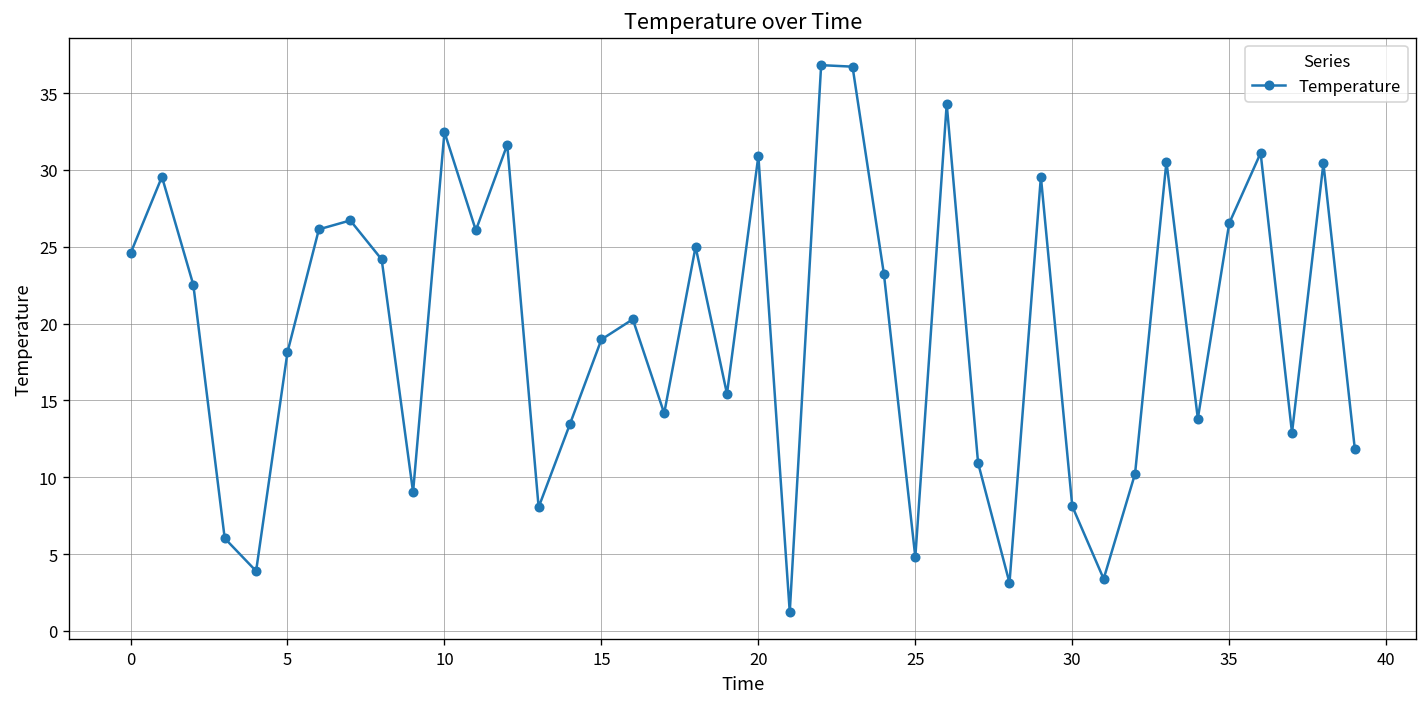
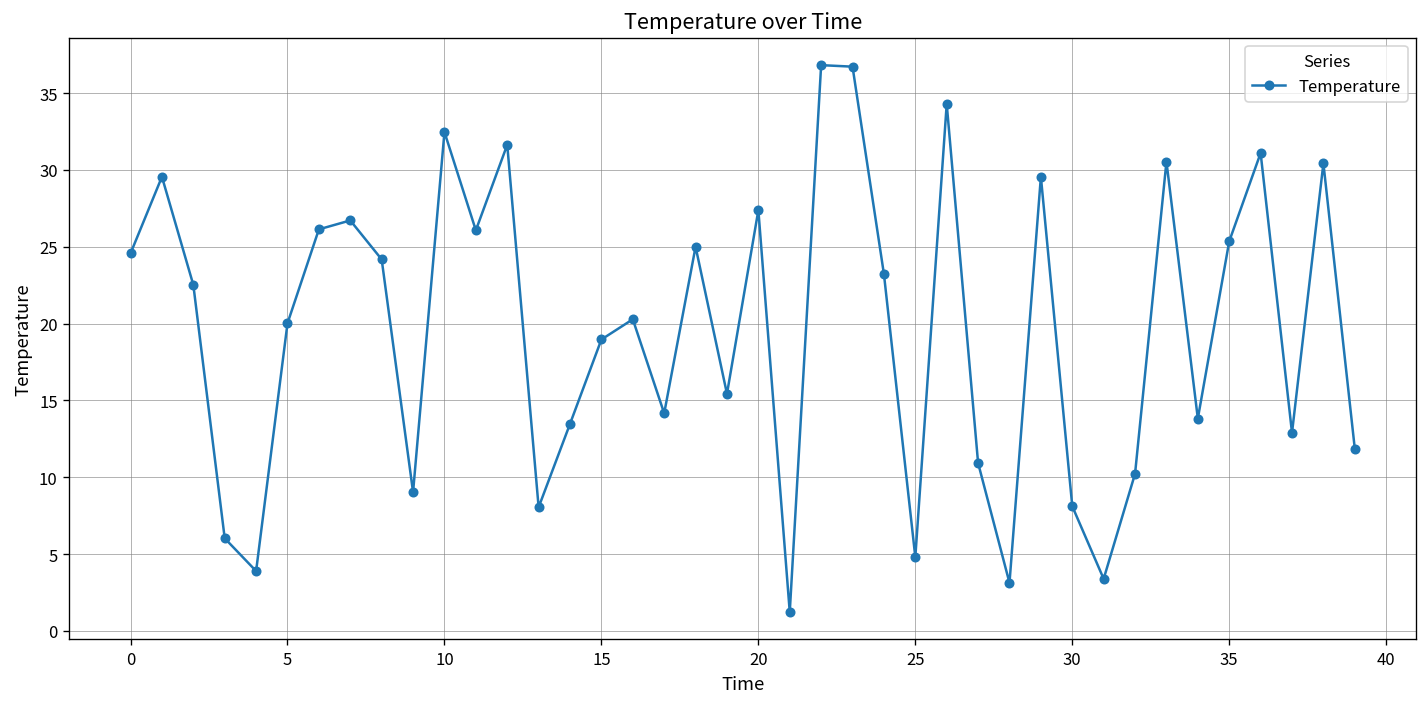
  {
    "0": 24.6,
-   "5": 18.1,
+   "5": 20.0,
    "10": 32.5,
    "15": 19.0,
-   "20": 30.9,
+   "20": 27.4,
    "25": 4.8,
    "30": 8.1,
-   "35": 26.5
+   "35": 25.4
  }
